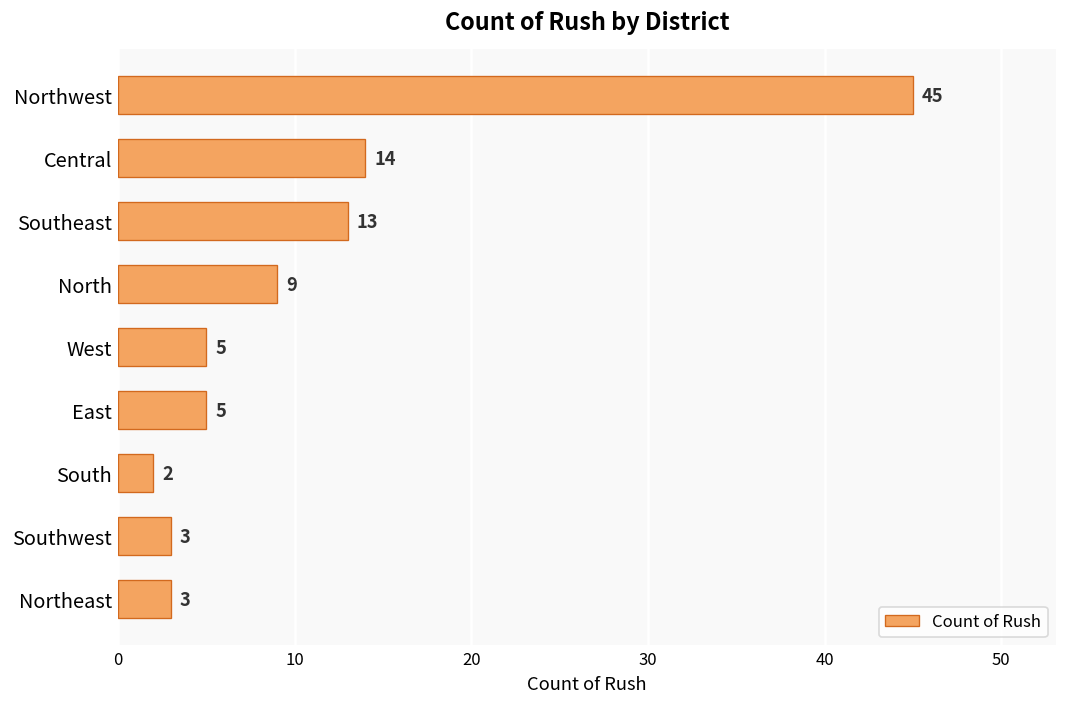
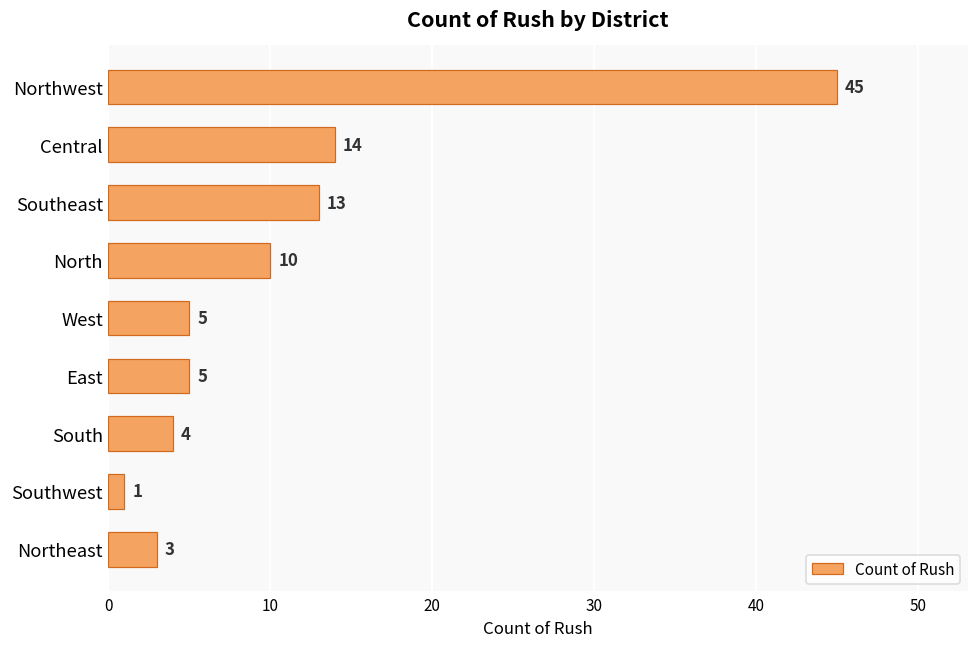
  {
    "Northwest": 45,
    "Central": 14,
    "Southeast": 13,
-   "North": 9,
+   "North": 10,
    "West": 5,
    "East": 5,
-   "South": 2,
-   "Southwest": 3,
+   "South": 4,
+   "Southwest": 1,
    "Northeast": 3
  }
